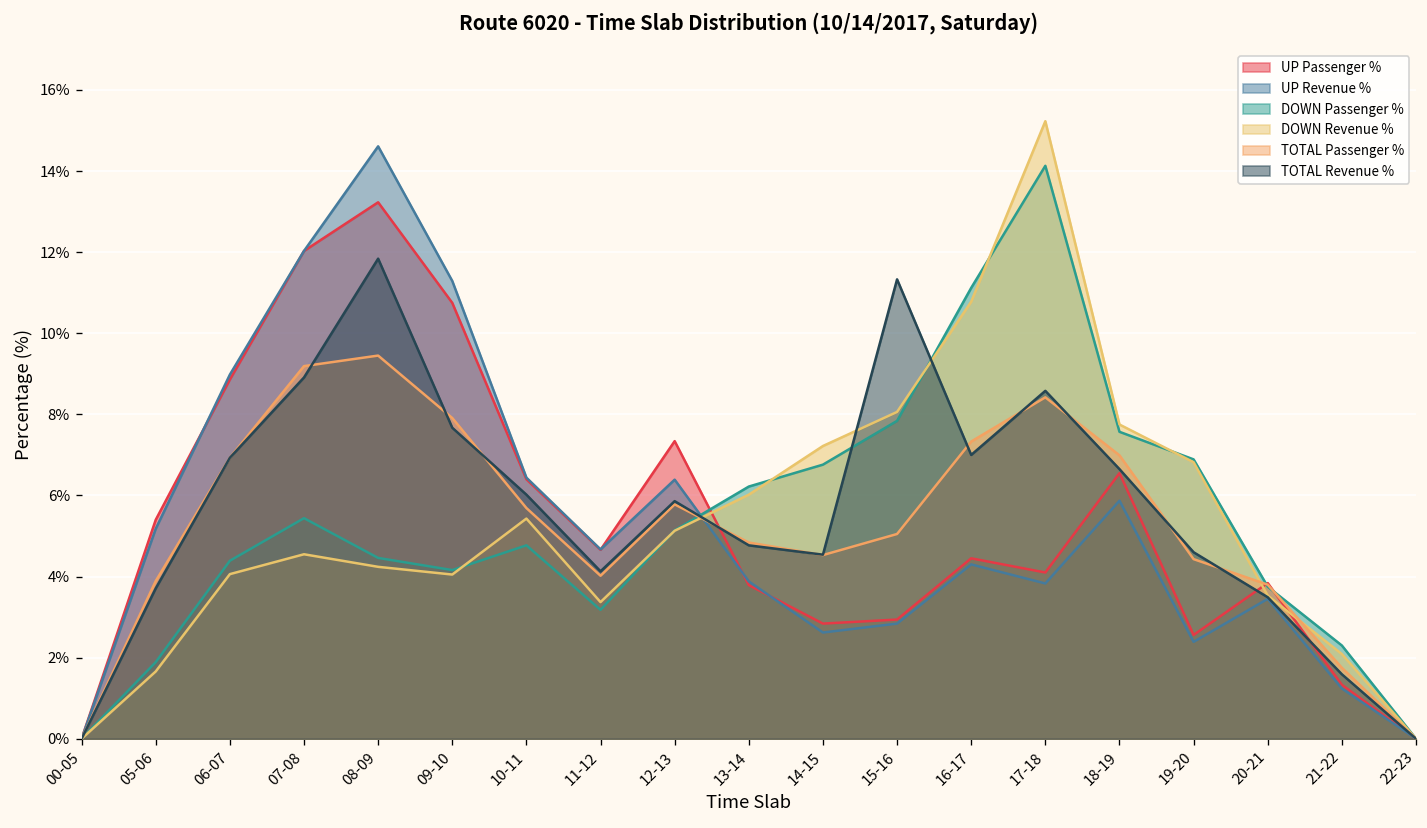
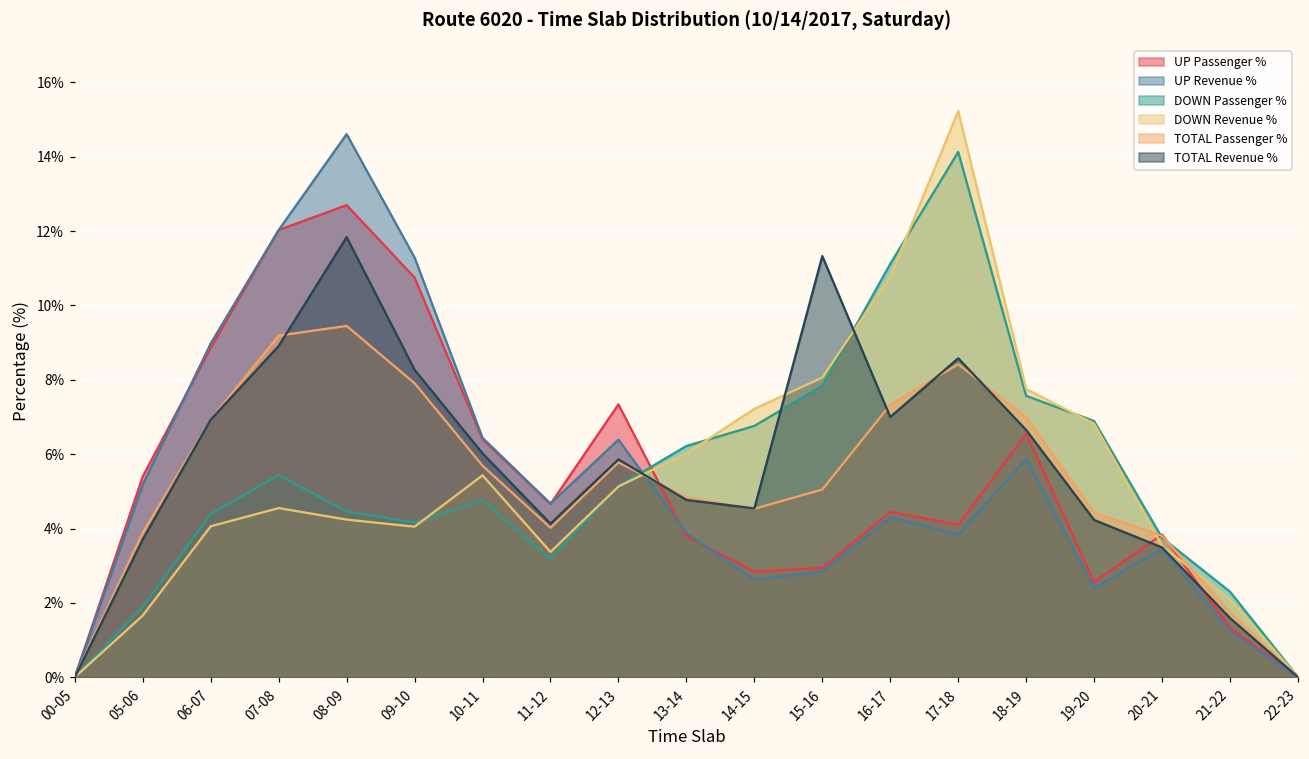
  {
    "UP Passenger %": {
      "05-06": "5.4%",
      "06-07": "8.9%",
-     "08-09": "13.2%",
+     "08-09": "12.7%",
      "09-10": "10.8%",
      "12-13": "7.3%",
      "13-14": "3.8%",
      "14-15": "2.8%",
      "15-16": "2.9%",
      "16-17": "4.5%",
      "17-18": "4.1%",
      "18-19": "6.6%",
      "19-20": "2.6%",
      "21-22": "1.3%"
    },
    "TOTAL Revenue %": {
      "05-06": "3.7%",
      "07-08": "8.9%",
      "08-09": "11.8%",
-     "09-10": "7.7%",
+     "09-10": "8.3%",
      "10-11": "6.0%",
      "11-12": "4.1%",
      "12-13": "5.9%",
      "15-16": "11.3%",
      "16-17": "7.0%",
      "17-18": "8.6%",
      "18-19": "6.7%",
-     "19-20": "4.6%",
+     "19-20": "4.2%",
      "21-22": "1.6%"
    }
  }
